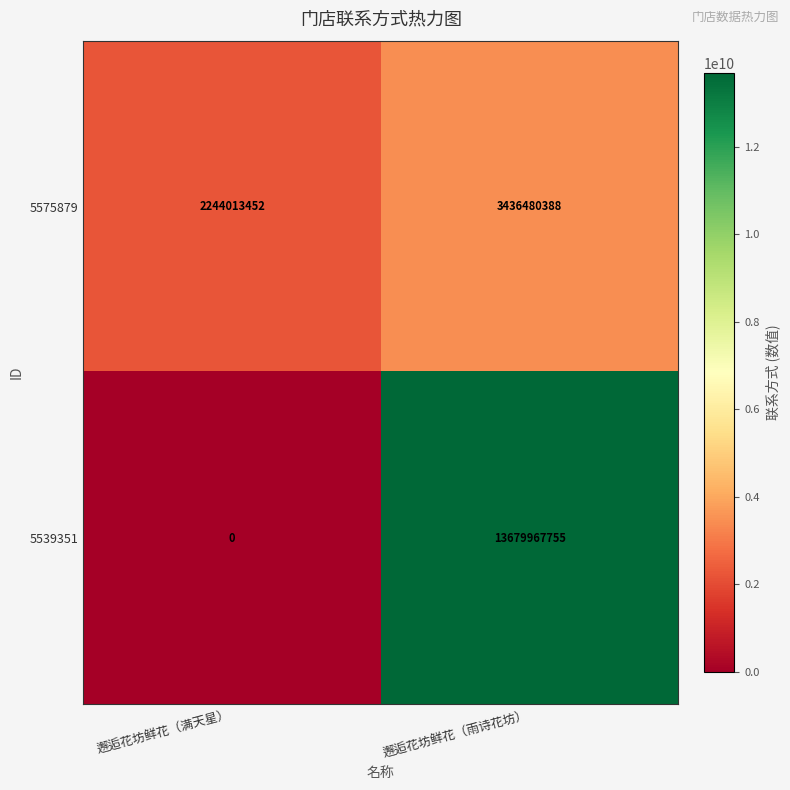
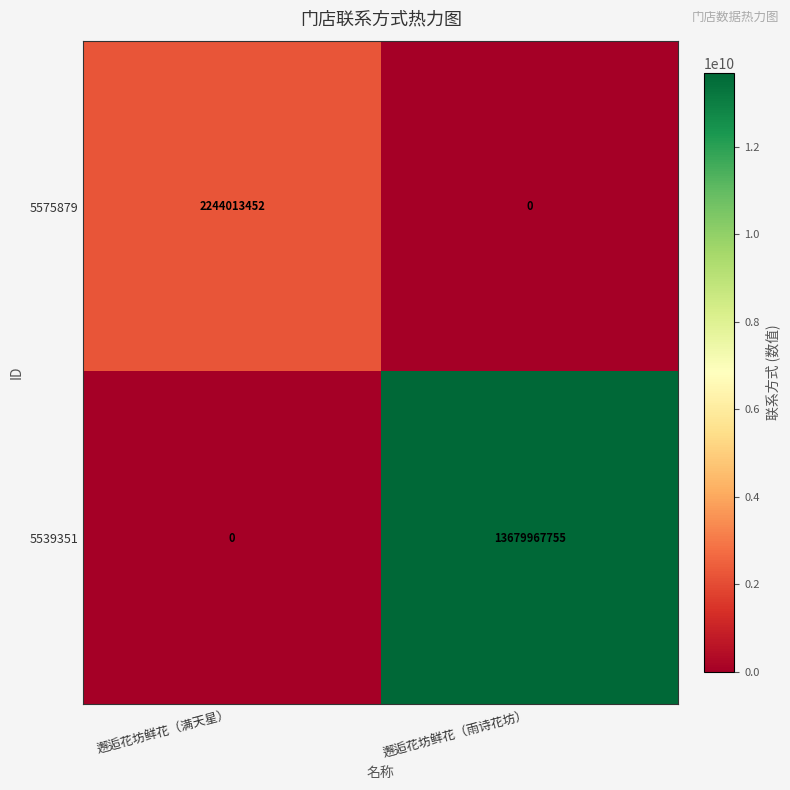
  {
    "5575879": {
      "邂逅花坊鲜花（满天星）": 2244013452,
-     "邂逅花坊鲜花（雨诗花坊）": 3436480388
+     "邂逅花坊鲜花（雨诗花坊）": 0
    },
    "5539351": {
      "邂逅花坊鲜花（满天星）": 0,
      "邂逅花坊鲜花（雨诗花坊）": 13679967755
    }
  }
